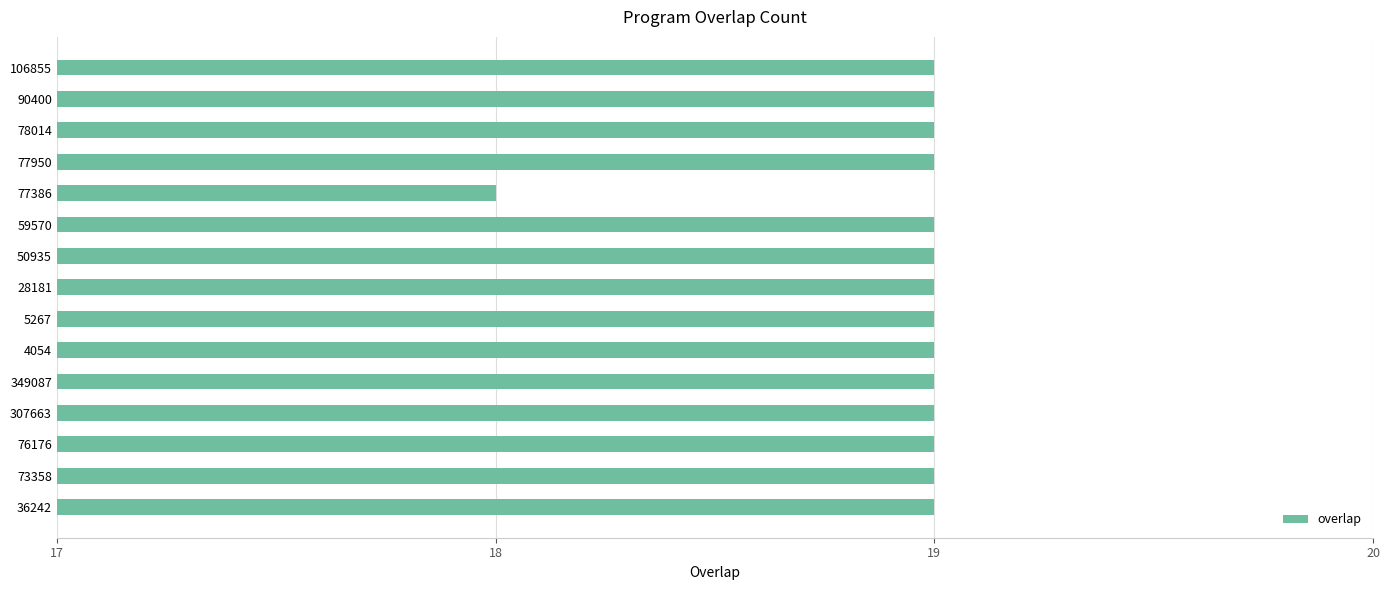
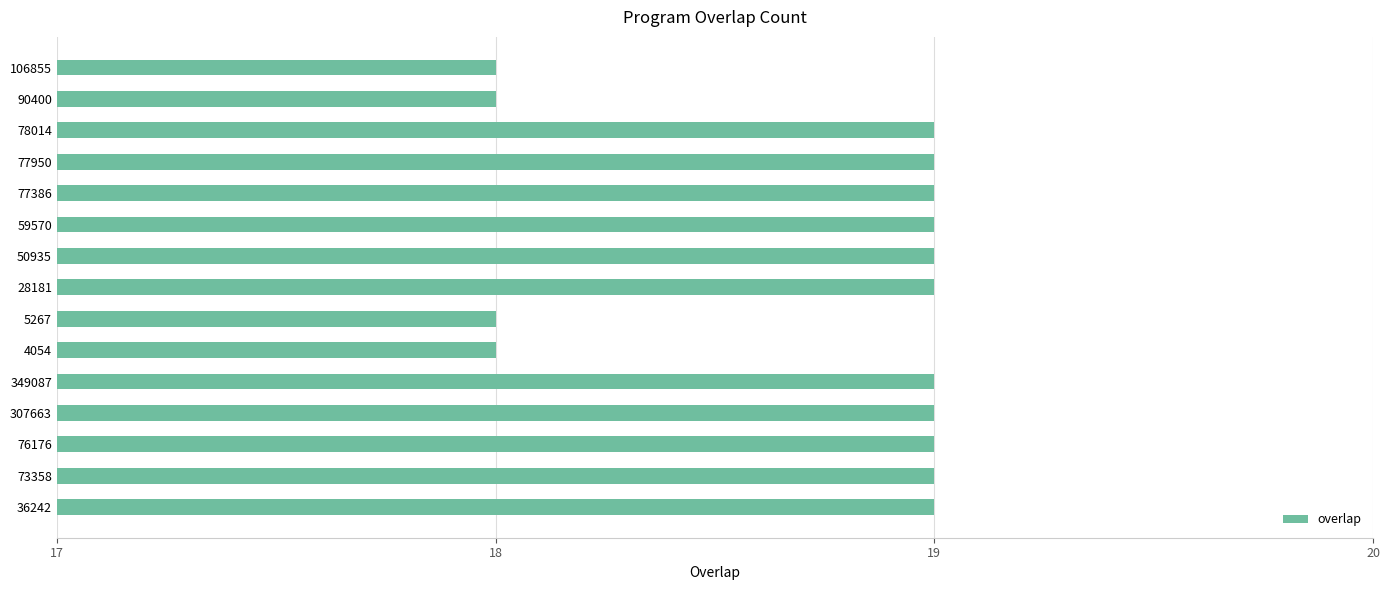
  {
-   "106855": 19,
-   "90400": 19,
+   "106855": 18,
+   "90400": 18,
    "78014": 19,
    "77950": 19,
-   "77386": 18,
+   "77386": 19,
    "59570": 19,
    "50935": 19,
    "28181": 19,
-   "5267": 19,
-   "4054": 19,
+   "5267": 18,
+   "4054": 18,
    "349087": 19,
    "307663": 19,
    "76176": 19,
    "73358": 19,
    "36242": 19
  }
